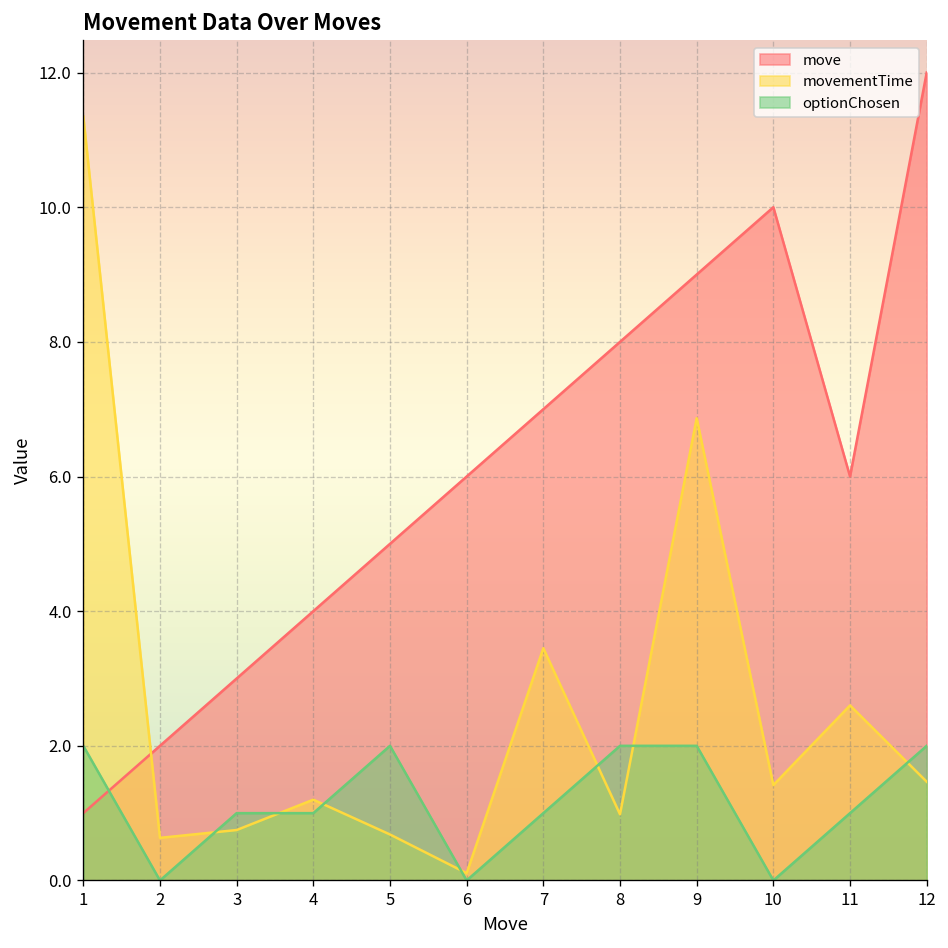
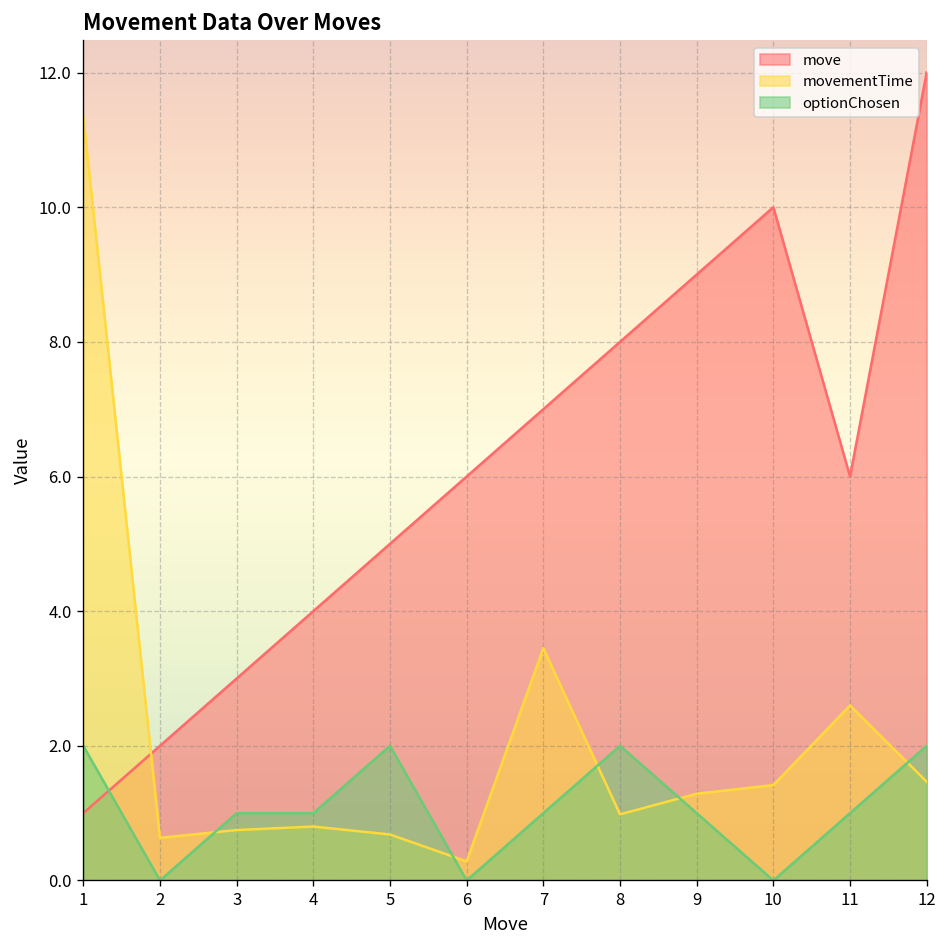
  {
    "move": {
      "1": 1.0,
      "2": 2.0,
      "3": 3.0,
      "4": 4.0,
      "5": 5.0,
      "6": 6.0,
      "7": 7.0,
      "8": 8.0,
      "9": 9.0,
      "10": 10.0,
      "11": 6.0,
      "12": 12.0
    },
    "movementTime": {
      "1": 11.3,
      "2": 0.6,
      "3": 0.7,
-     "4": 1.2,
+     "4": 0.8,
      "5": 0.7,
-     "6": 0.1,
+     "6": 0.3,
      "7": 3.4,
      "8": 1.0,
-     "9": 6.9,
+     "9": 1.3,
      "10": 1.4,
      "11": 2.6,
      "12": 1.5
    },
    "optionChosen": {
      "1": 2,
      "2": 0,
      "3": 1,
      "4": 1,
      "5": 2,
      "6": 0,
      "7": 1,
      "8": 2,
-     "9": 2,
+     "9": 1,
      "10": 0,
      "11": 1,
      "12": 2
    }
  }
